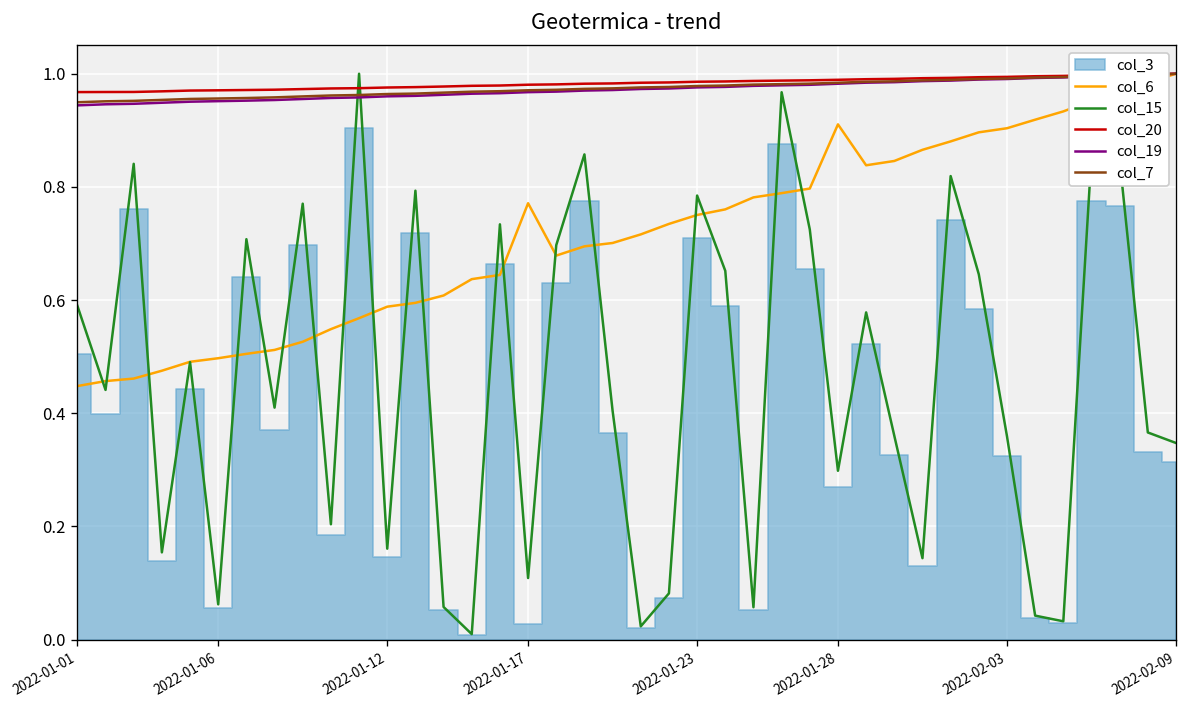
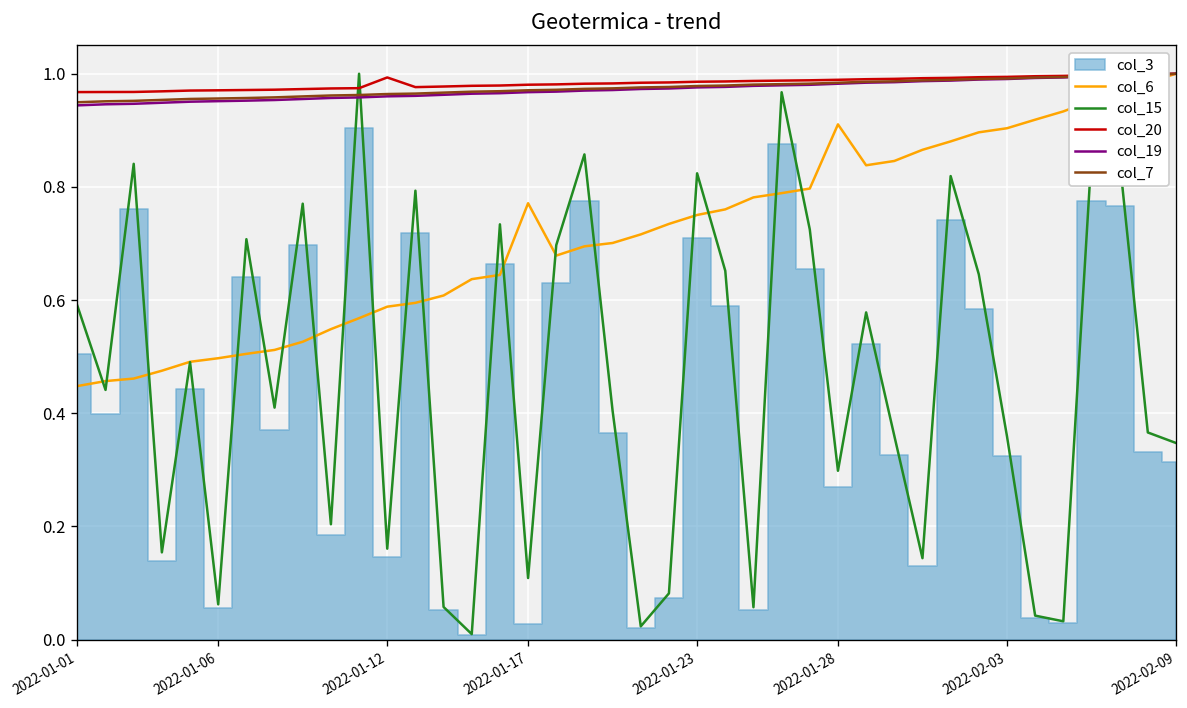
  {
    "col_6": {
      "2022-01-01": 0.45,
      "2022-01-06": 0.50,
      "2022-01-12": 0.59,
      "2022-01-17": 0.77,
      "2022-01-23": 0.75,
      "2022-01-28": 0.91,
      "2022-02-03": 0.90
    },
    "col_15": {
      "2022-01-01": 0.59,
      "2022-01-06": 0.06,
      "2022-01-12": 0.16,
      "2022-01-17": 0.11,
-     "2022-01-23": 0.78,
+     "2022-01-23": 0.82,
      "2022-01-28": 0.30,
      "2022-02-03": 0.36,
      "2022-02-09": 0.35
    },
    "col_20": {
      "2022-01-01": 0.97,
      "2022-01-06": 0.97,
-     "2022-01-12": 0.98,
+     "2022-01-12": 0.99,
      "2022-01-17": 0.98,
      "2022-01-23": 0.99
    },
    "col_19": {
      "2022-01-01": 0.94
    },
    "col_7": {
      "2022-01-01": 0.95
    }
  }
